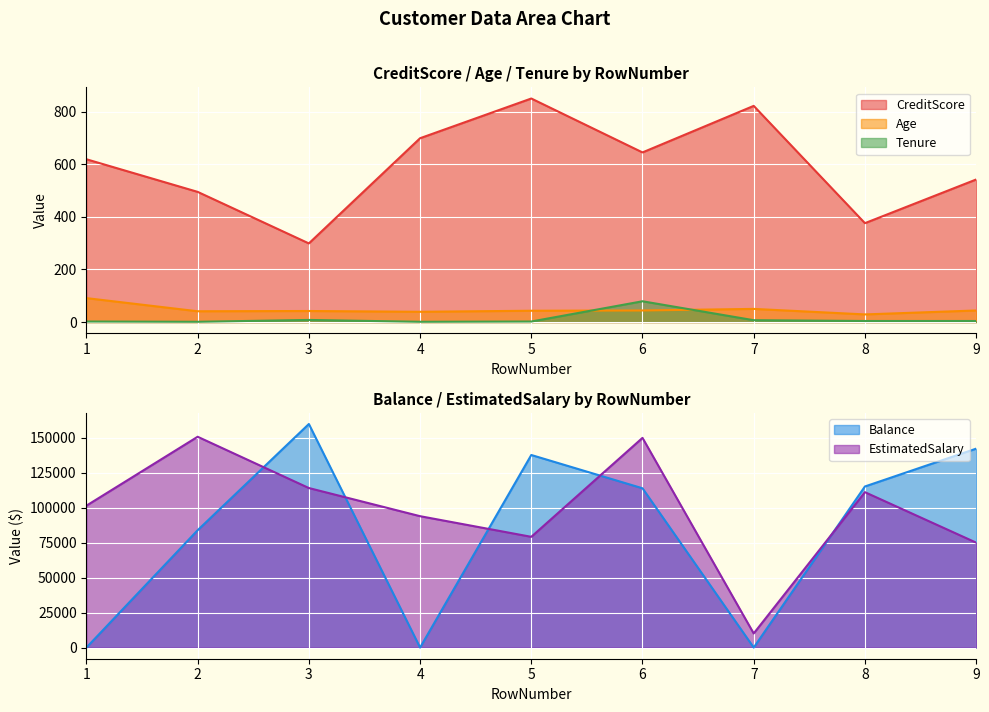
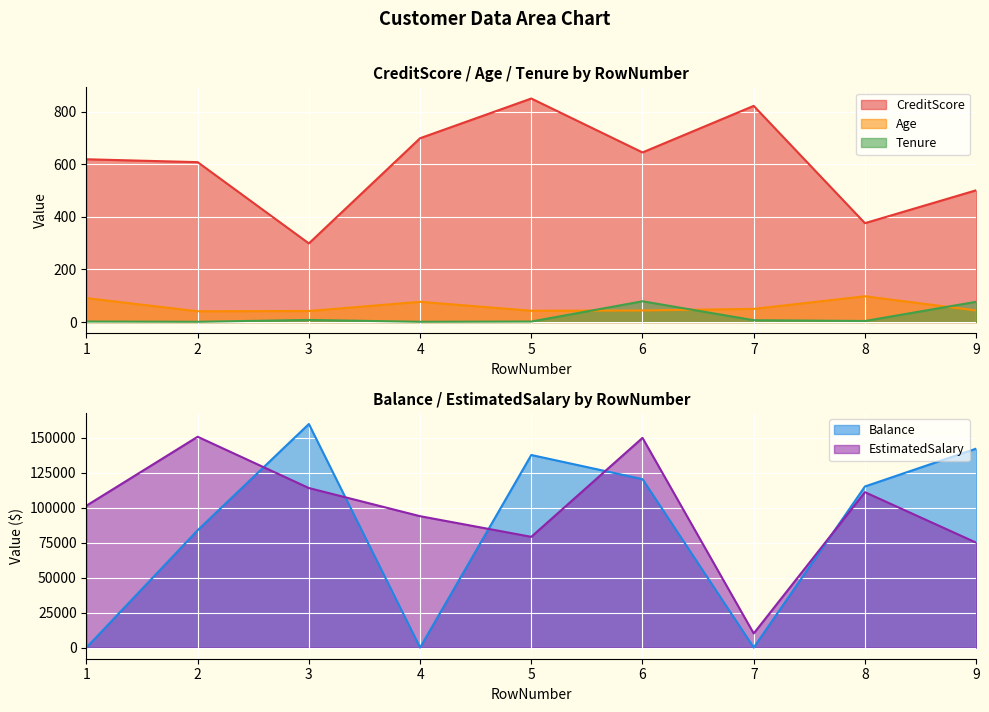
  {
    "CreditScore / Age / Tenure by RowNumber": {
      "CreditScore": {
        "1": 620,
-       "2": 500,
+       "2": 610,
        "3": 300,
        "4": 700,
        "5": 850,
        "6": 650,
        "7": 820,
        "8": 380,
-       "9": 540
+       "9": 500
      },
      "Age": {
        "1": 90,
        "2": 40,
        "3": 40,
-       "4": 40,
+       "4": 80,
        "5": 40,
        "6": 40,
        "7": 50,
-       "8": 30,
+       "8": 100,
        "9": 40
      },
      "Tenure": {
        "1": 0,
        "2": 0,
        "3": 10,
        "4": 0,
        "5": 0,
        "6": 80,
        "7": 10,
        "8": 0,
-       "9": 0
+       "9": 80
      }
    },
    "Balance / EstimatedSalary by RowNumber": {
      "Balance": {
        "1": 0,
        "2": 84000,
        "3": 160000,
        "4": 0,
        "5": 138000,
-       "6": 114000,
+       "6": 120000,
        "7": 0,
        "8": 115000,
        "9": 142000
      },
      "EstimatedSalary": {
        "1": 101000,
        "2": 151000,
        "3": 114000,
        "4": 94000,
        "5": 79000,
        "6": 150000,
        "7": 10000,
        "8": 111000,
        "9": 75000
      }
    }
  }
